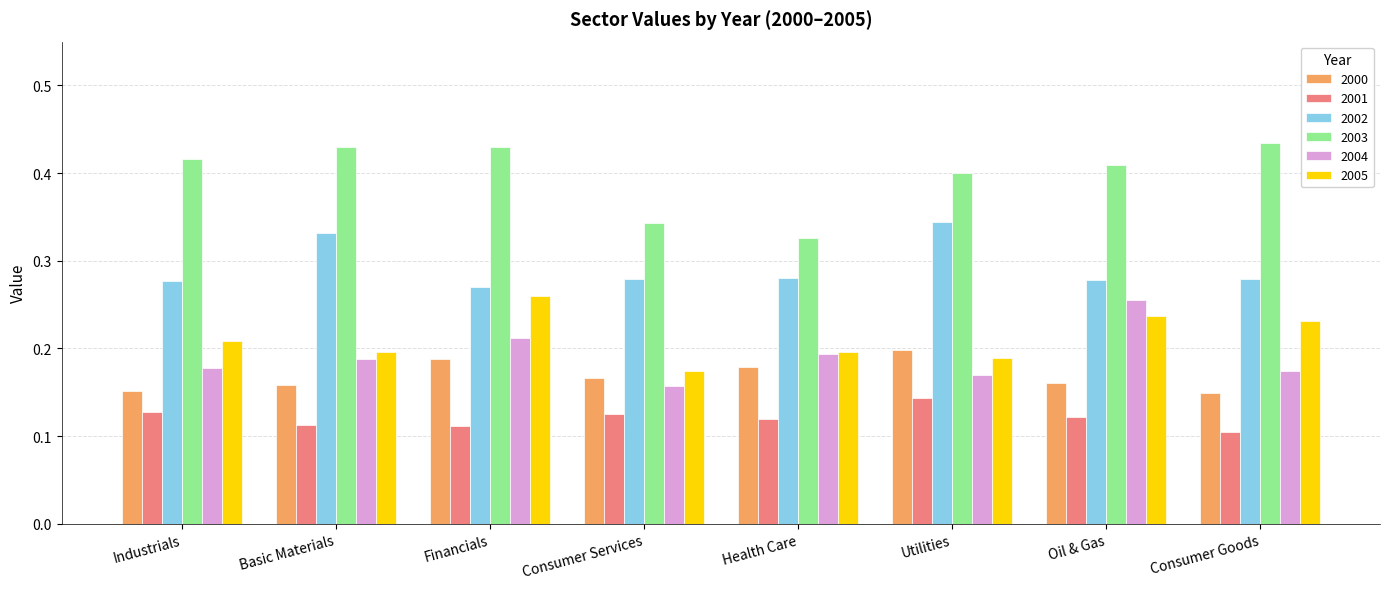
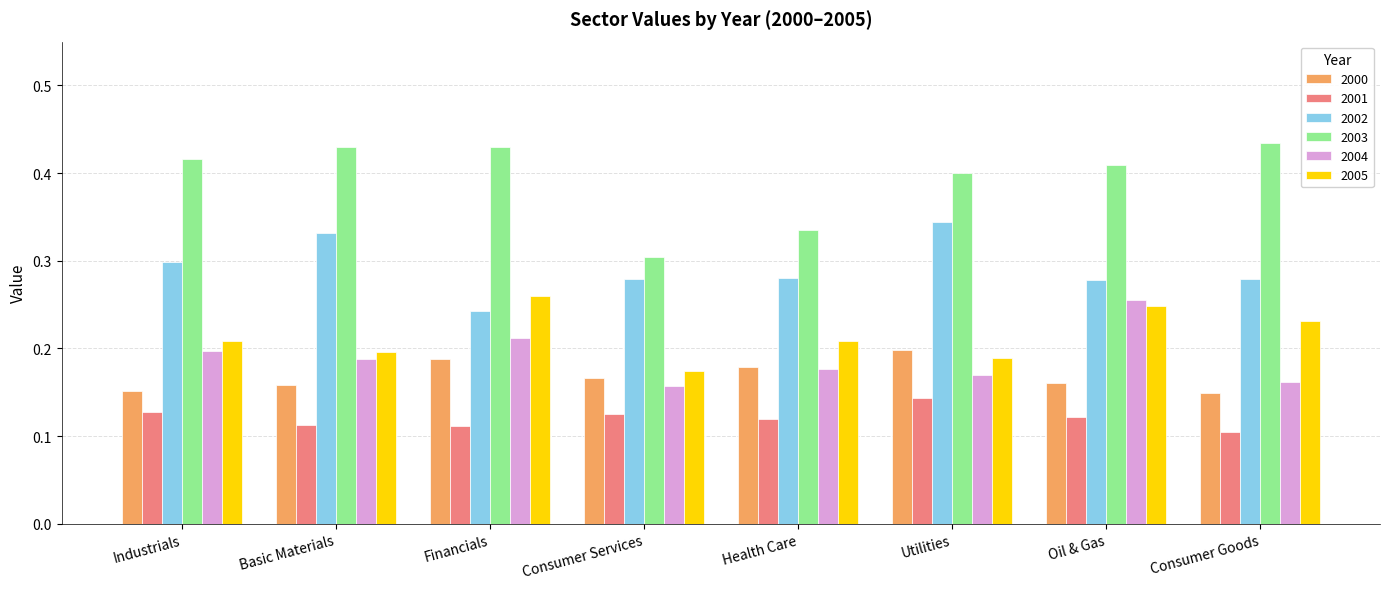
  {
    "2002": {
-     "Industrials": 0.28,
+     "Industrials": 0.30,
      "Basic Materials": 0.33,
-     "Financials": 0.27,
+     "Financials": 0.24,
      "Consumer Services": 0.28,
      "Health Care": 0.28,
      "Utilities": 0.34,
      "Oil & Gas": 0.28,
      "Consumer Goods": 0.28
    },
    "2003": {
      "Industrials": 0.42,
      "Basic Materials": 0.43,
      "Financials": 0.43,
-     "Consumer Services": 0.34,
-     "Health Care": 0.33,
+     "Consumer Services": 0.30,
+     "Health Care": 0.34,
      "Utilities": 0.40,
      "Oil & Gas": 0.41,
      "Consumer Goods": 0.43
    },
    "2004": {
-     "Industrials": 0.18,
+     "Industrials": 0.20,
      "Basic Materials": 0.19,
      "Financials": 0.21,
      "Consumer Services": 0.16,
-     "Health Care": 0.19,
+     "Health Care": 0.18,
      "Utilities": 0.17,
      "Oil & Gas": 0.26,
-     "Consumer Goods": 0.17
+     "Consumer Goods": 0.16
    },
    "2005": {
      "Industrials": 0.21,
      "Basic Materials": 0.20,
      "Financials": 0.26,
      "Consumer Services": 0.17,
-     "Health Care": 0.20,
+     "Health Care": 0.21,
      "Utilities": 0.19,
-     "Oil & Gas": 0.24,
+     "Oil & Gas": 0.25,
      "Consumer Goods": 0.23
    }
  }
